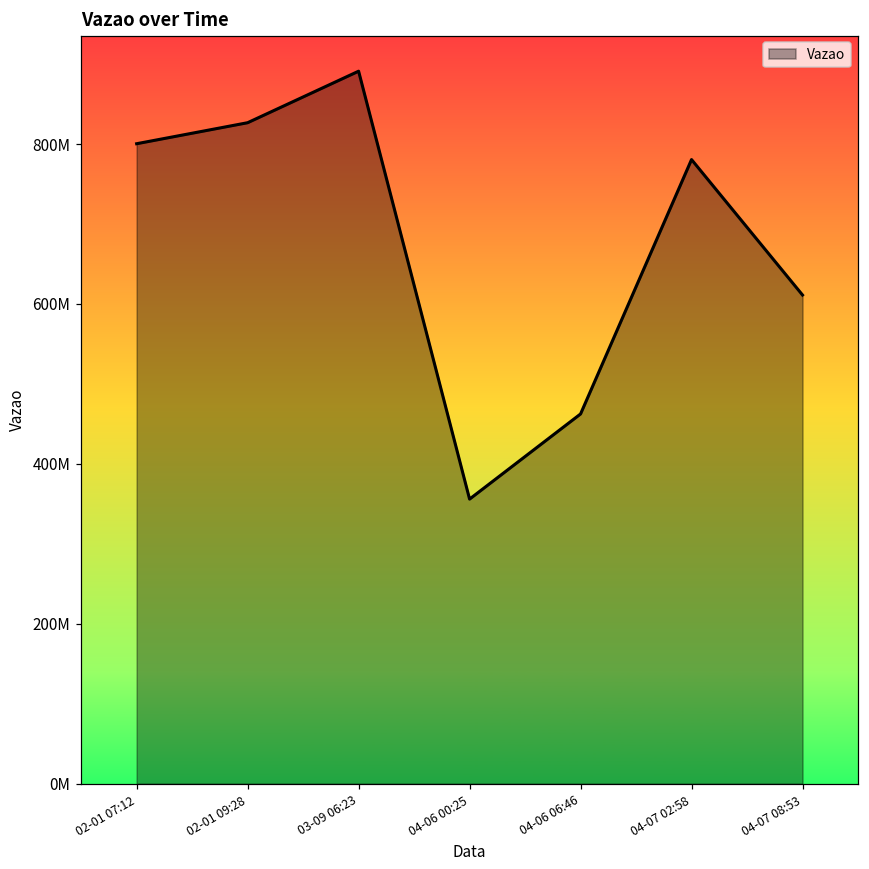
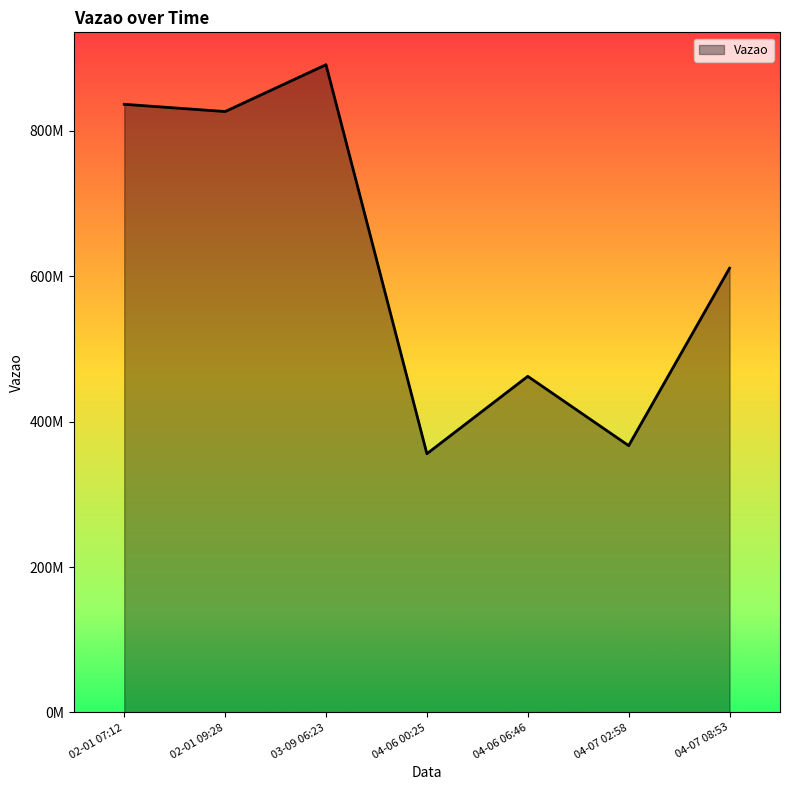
  {
-   "02-01 07:12": 800000000,
+   "02-01 07:12": 840000000,
    "02-01 09:28": 830000000,
    "03-09 06:23": 890000000,
    "04-06 00:25": 360000000,
    "04-06 06:46": 460000000,
-   "04-07 02:58": 780000000,
+   "04-07 02:58": 370000000,
    "04-07 08:53": 610000000
  }
